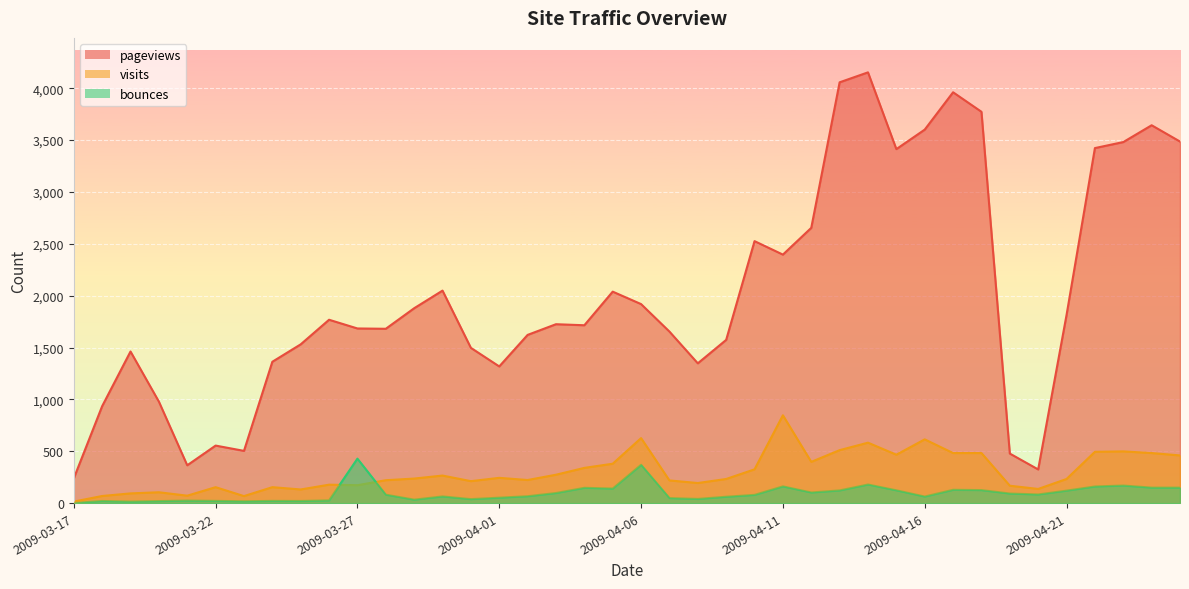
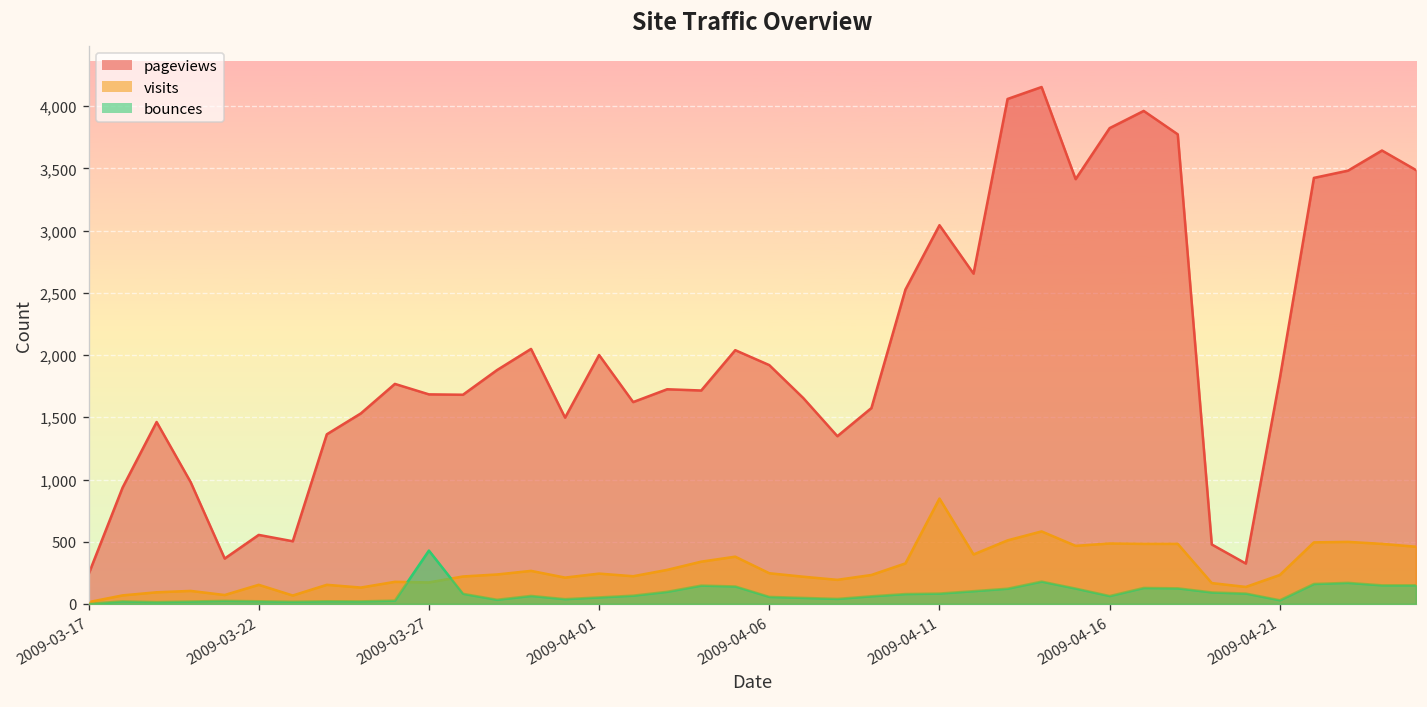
  {
    "pageviews": {
      "2009-03-17": "240",
      "2009-03-22": "560",
      "2009-03-27": "1,680",
-     "2009-04-01": "1,320",
+     "2009-04-01": "2,000",
      "2009-04-06": "1,920",
-     "2009-04-11": "2,400",
-     "2009-04-16": "3,600",
+     "2009-04-11": "3,040",
+     "2009-04-16": "3,820",
      "2009-04-21": "1,810"
    },
    "visits": {
      "2009-03-22": "150",
      "2009-03-27": "170",
      "2009-04-01": "240",
-     "2009-04-06": "630",
+     "2009-04-06": "250",
      "2009-04-11": "850",
-     "2009-04-16": "620",
+     "2009-04-16": "490",
      "2009-04-21": "230"
    },
    "bounces": {
      "2009-03-22": "20",
      "2009-03-27": "430",
      "2009-04-01": "50",
-     "2009-04-06": "370",
-     "2009-04-11": "160",
+     "2009-04-06": "60",
+     "2009-04-11": "80",
      "2009-04-16": "60",
-     "2009-04-21": "120"
+     "2009-04-21": "30"
    }
  }
